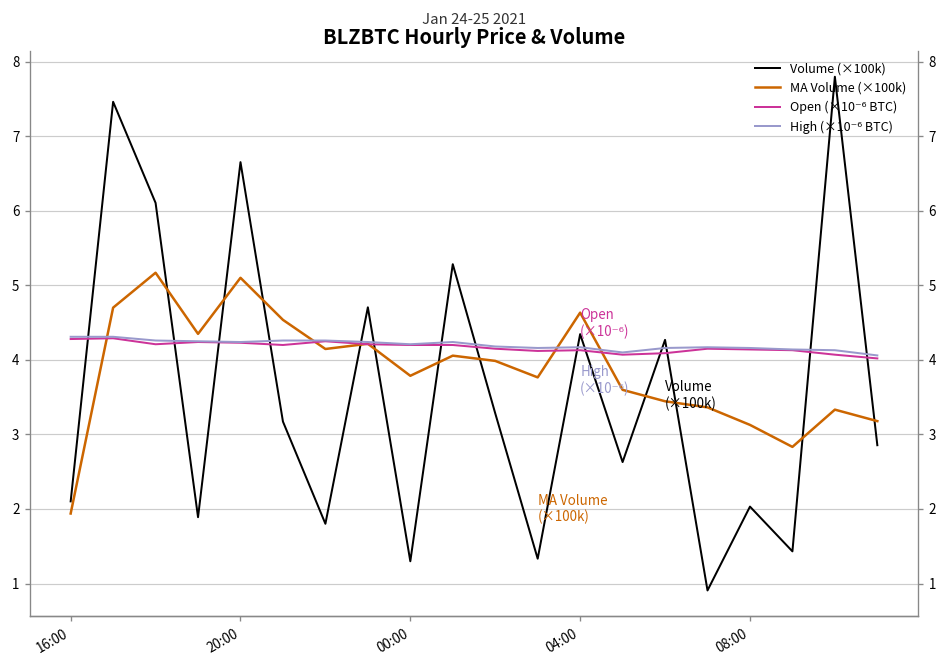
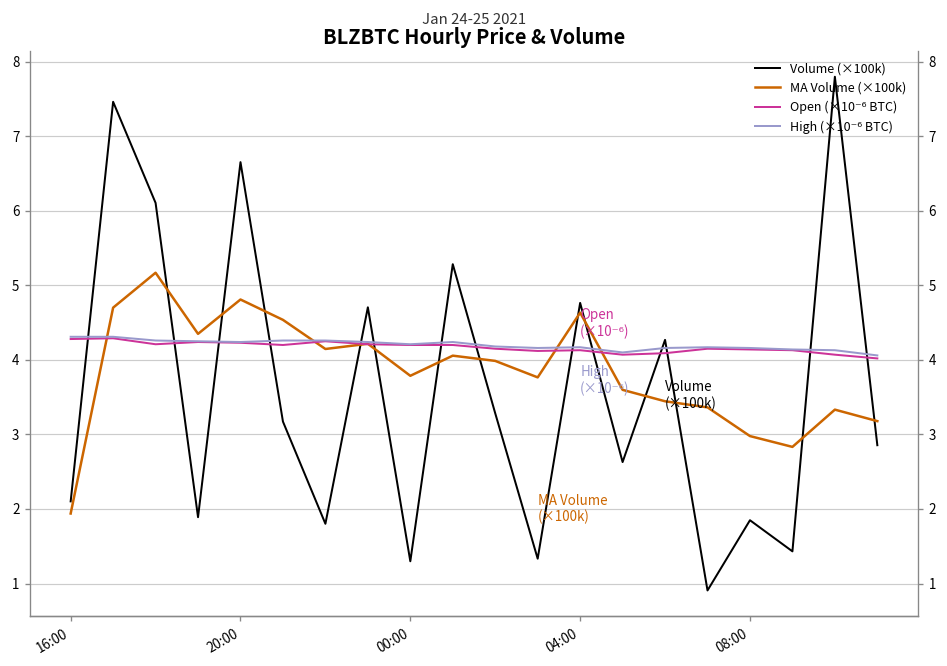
  {
    "Volume (×100k)": {
      "16:00": 2.1,
      "20:00": 6.7,
      "00:00": 1.3,
-     "04:00": 4.3,
-     "08:00": 2.0
+     "04:00": 4.8,
+     "08:00": 1.8
    },
    "MA Volume (×100k)": {
      "16:00": 1.9,
-     "20:00": 5.1,
+     "20:00": 4.8,
      "00:00": 3.8,
-     "08:00": 3.1
+     "08:00": 3.0
    }
  }
